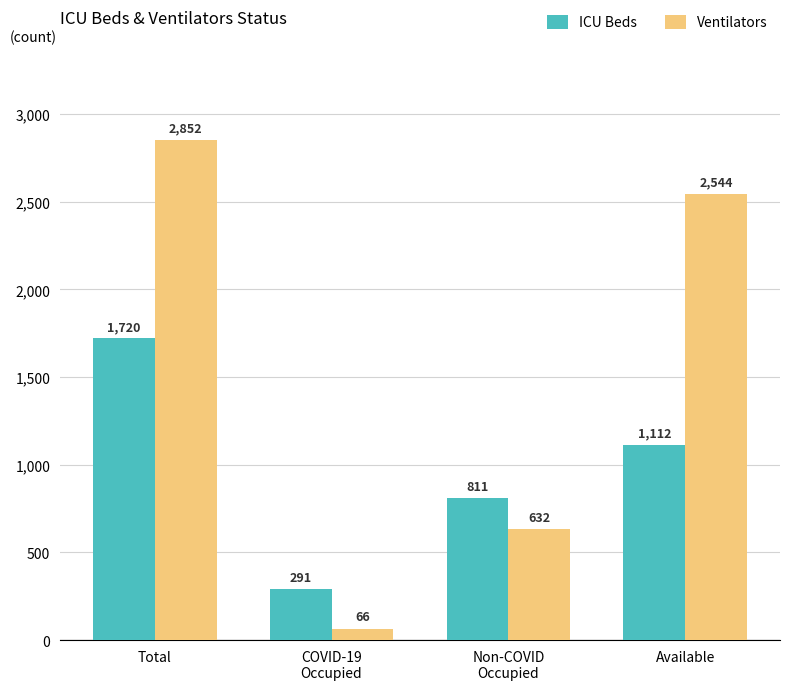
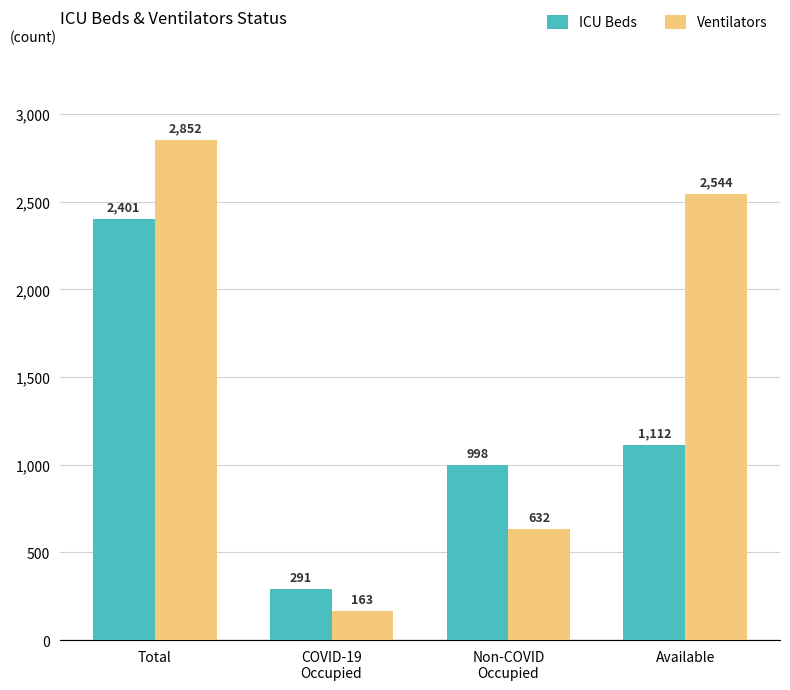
  {
    "ICU Beds": {
-     "Total": "1,720",
+     "Total": "2,401",
      "COVID-19 Occupied": "291",
-     "Non-COVID Occupied": "811",
+     "Non-COVID Occupied": "998",
      "Available": "1,112"
    },
    "Ventilators": {
      "Total": "2,852",
-     "COVID-19 Occupied": "66",
+     "COVID-19 Occupied": "163",
      "Non-COVID Occupied": "632",
      "Available": "2,544"
    }
  }
